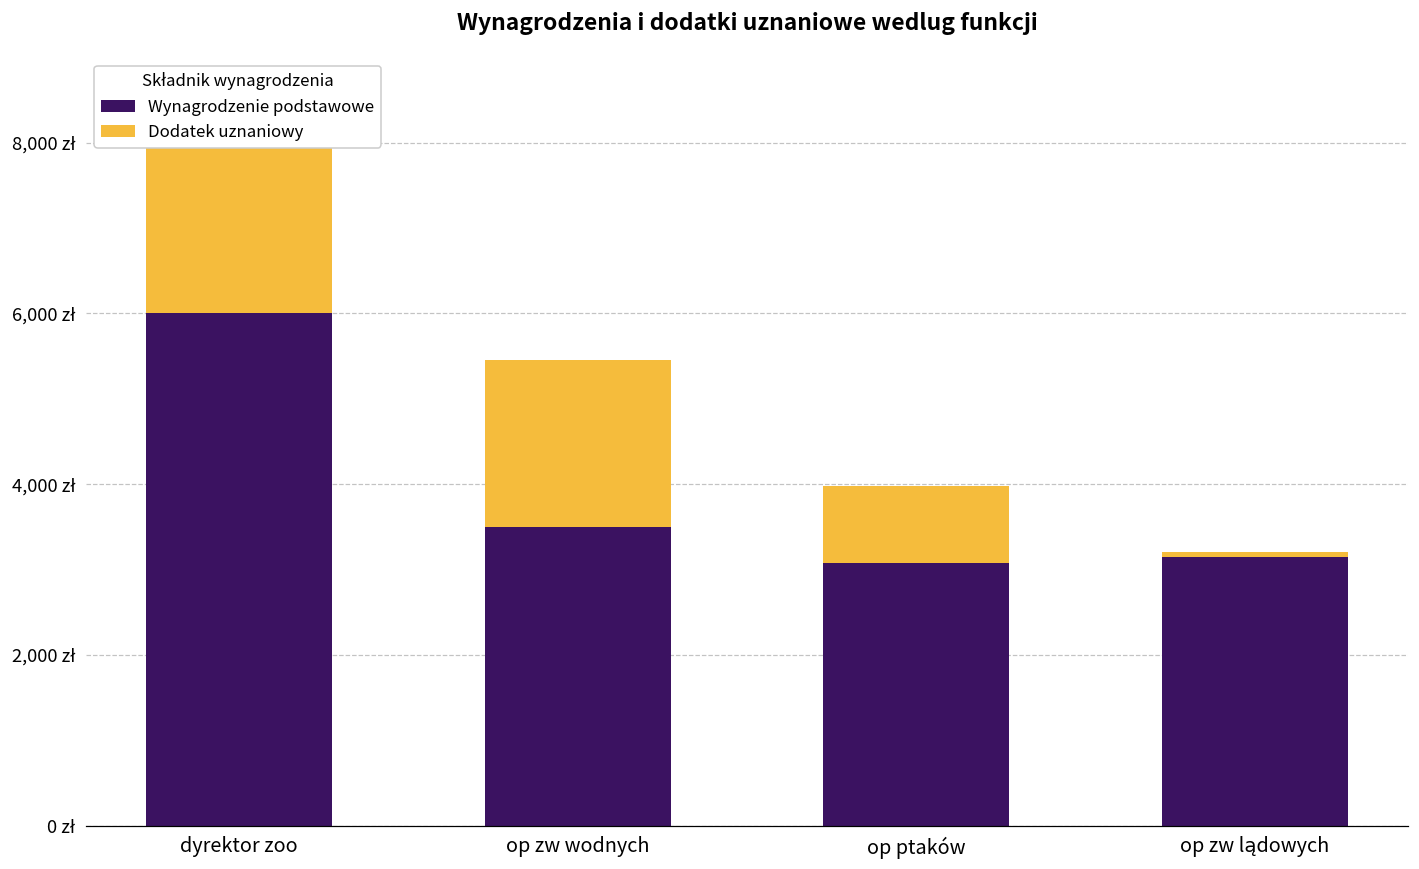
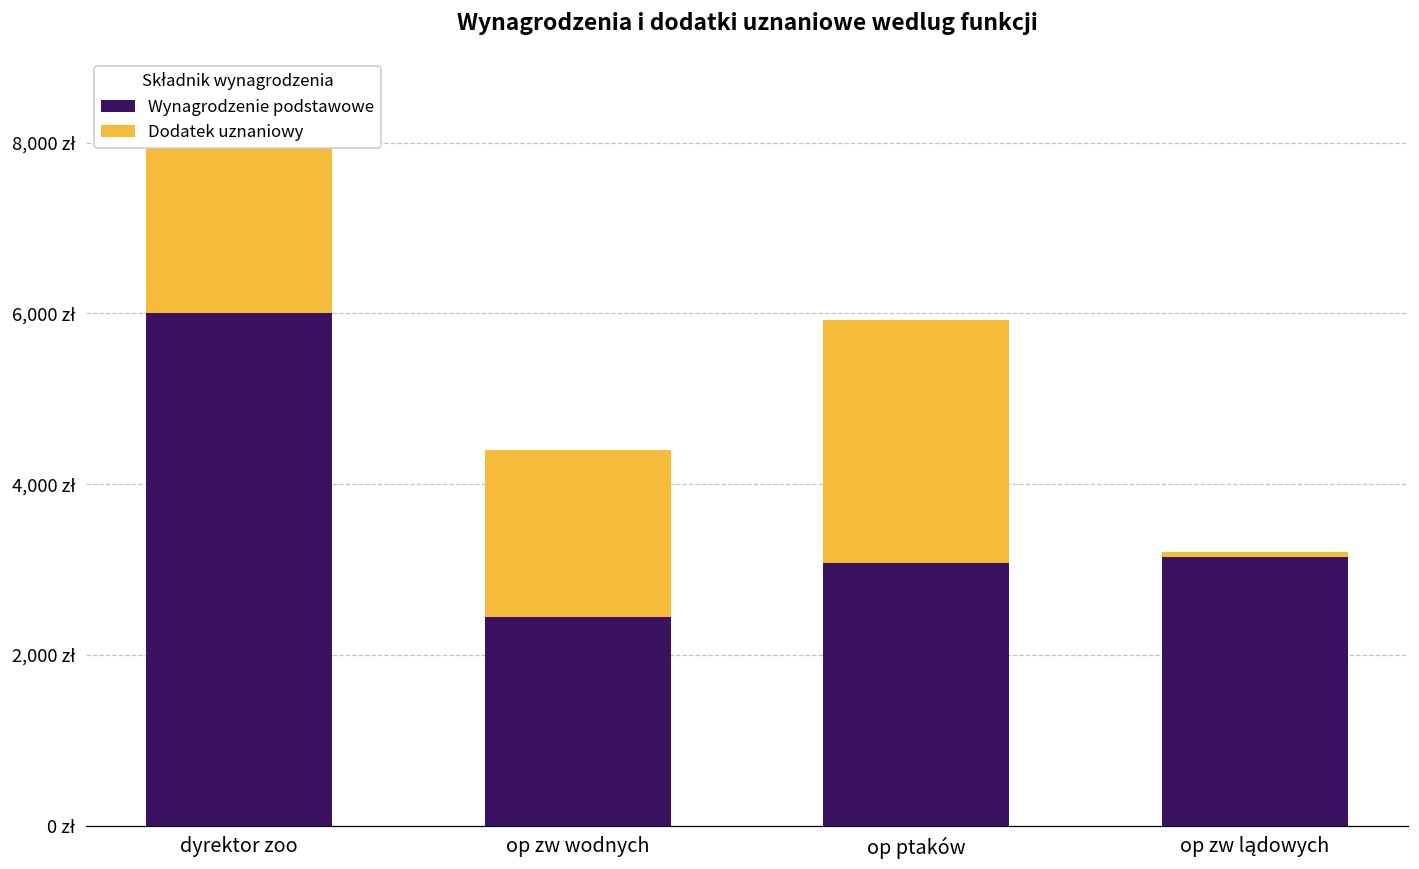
  {
    "Wynagrodzenie podstawowe": {
      "dyrektor zoo": "6,000 zł",
-     "op zw wodnych": "3,500 zł",
+     "op zw wodnych": "2,400 zł",
      "op ptaków": "3,100 zł",
      "op zw lądowych": "3,200 zł"
    },
    "Dodatek uznaniowy": {
      "op zw wodnych": "2,000 zł",
-     "op ptaków": "900 zł",
+     "op ptaków": "2,800 zł",
      "op zw lądowych": "100 zł"
    }
  }
